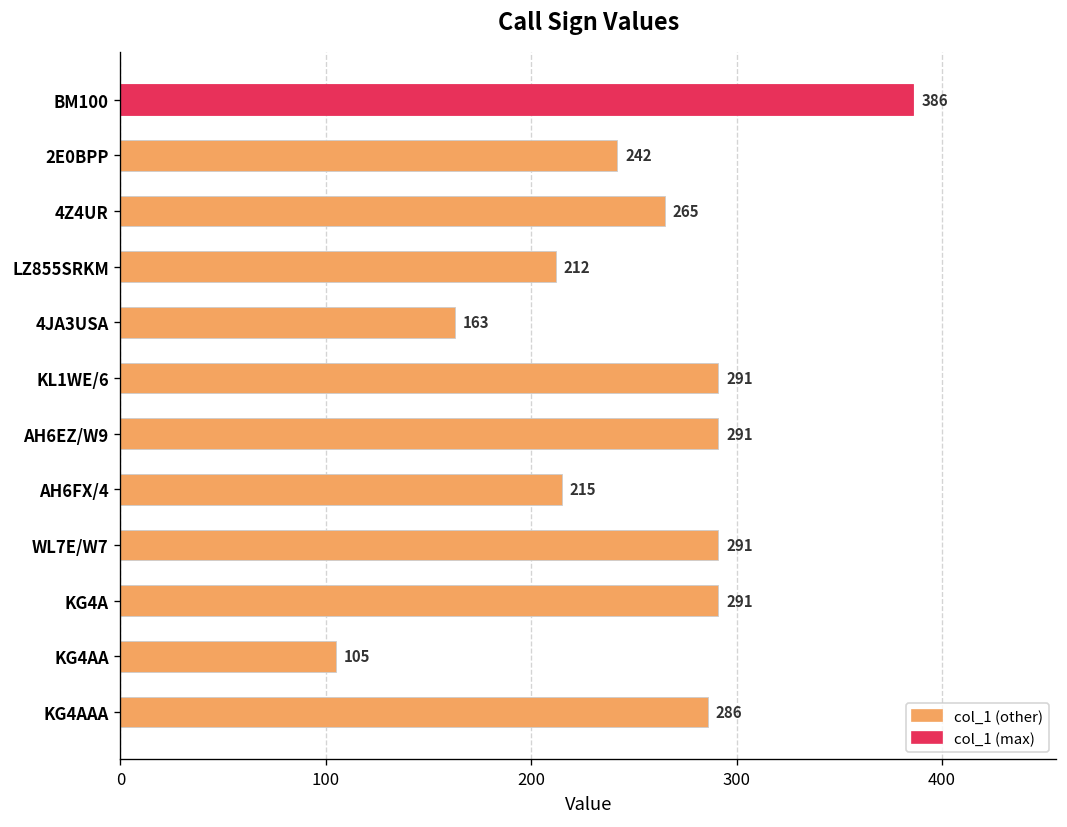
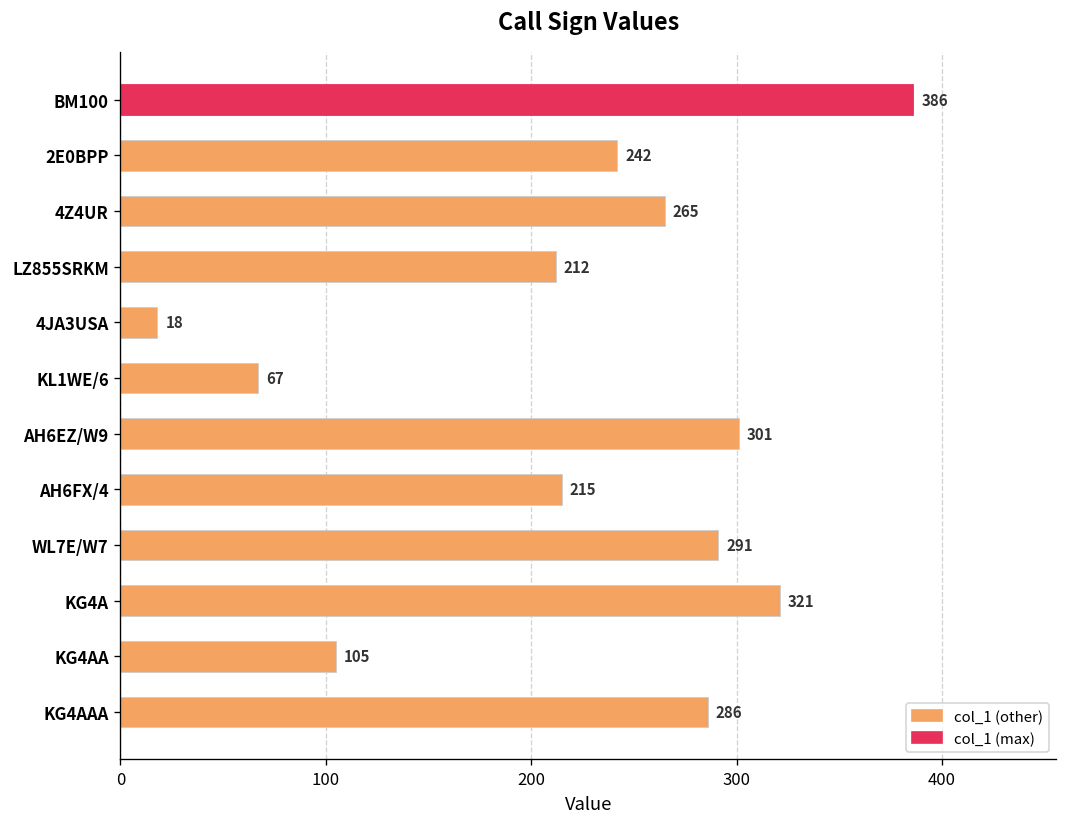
  {
    "BM100": 386,
    "2E0BPP": 242,
    "4Z4UR": 265,
    "LZ855SRKM": 212,
-   "4JA3USA": 163,
-   "KL1WE/6": 291,
-   "AH6EZ/W9": 291,
+   "4JA3USA": 18,
+   "KL1WE/6": 67,
+   "AH6EZ/W9": 301,
    "AH6FX/4": 215,
    "WL7E/W7": 291,
-   "KG4A": 291,
+   "KG4A": 321,
    "KG4AA": 105,
    "KG4AAA": 286
  }
